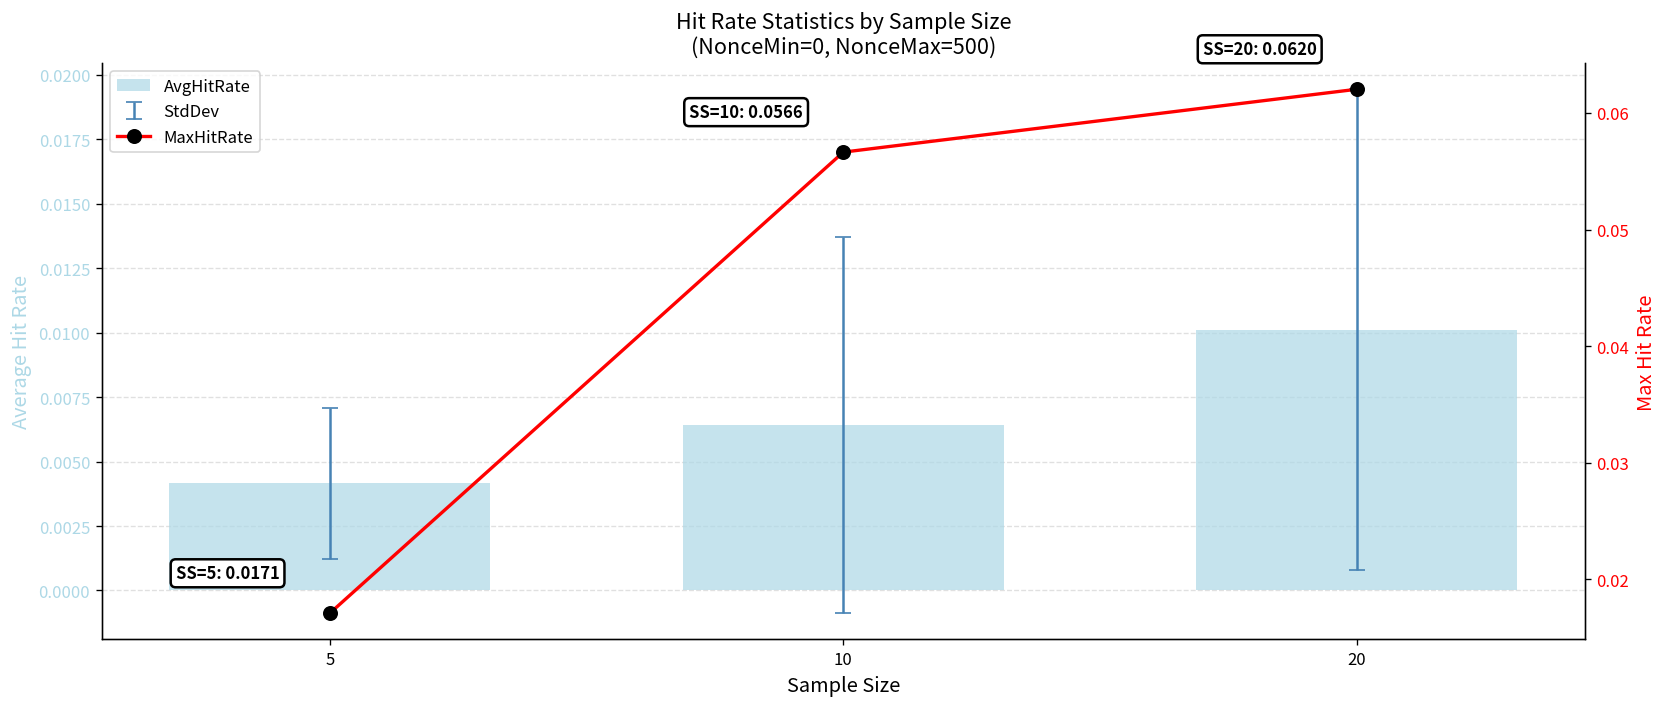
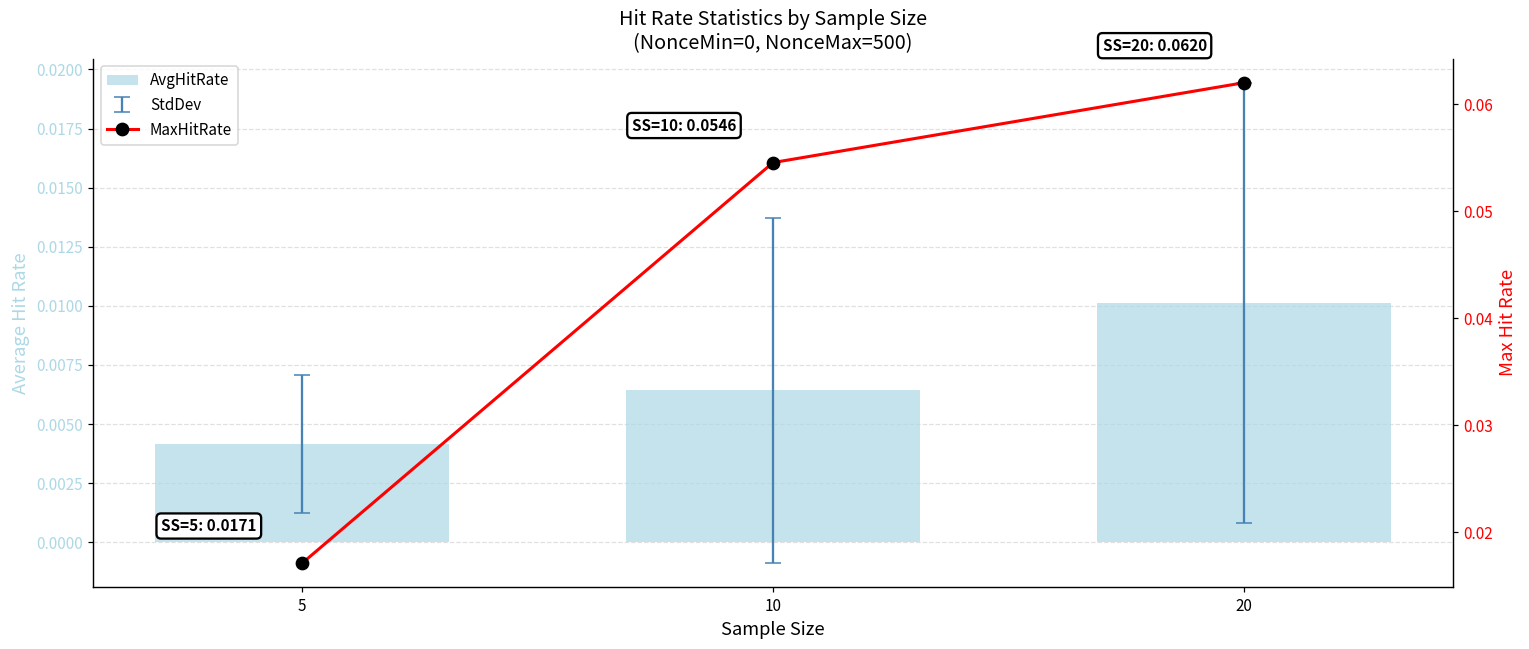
  {
    "MaxHitRate": {
-     "10": 0.0566
+     "10": 0.0546
    }
  }
